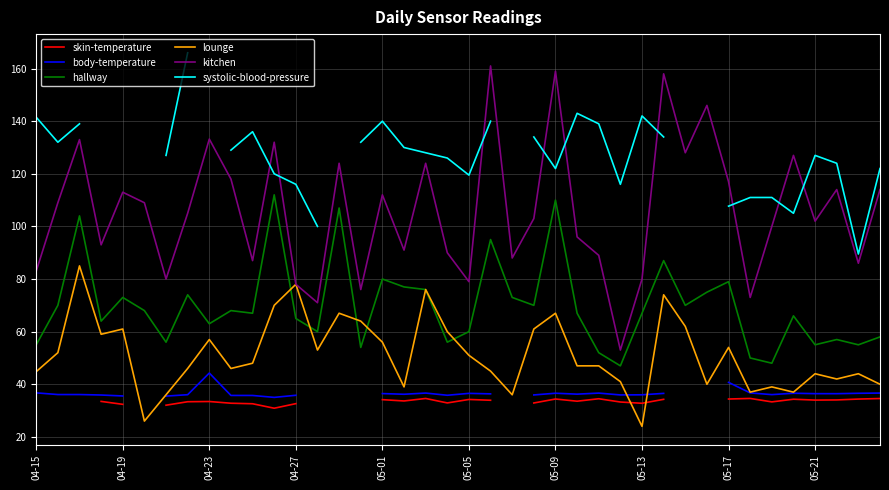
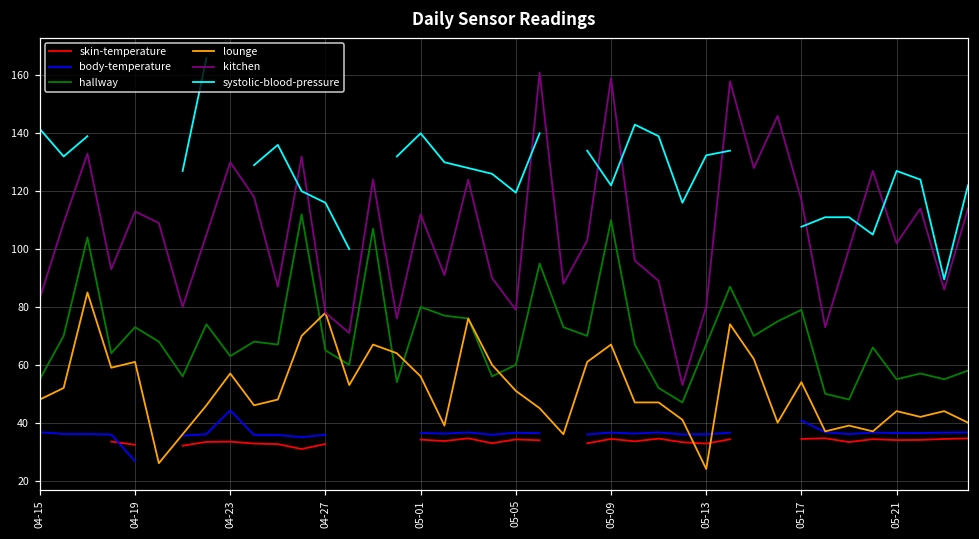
  {
    "skin-temperature": {
      "04-15": 35,
      "04-19": 32,
      "04-23": 33,
      "04-27": 33,
      "05-01": 34,
      "05-05": 34,
      "05-09": 34,
      "05-13": 33,
      "05-17": 34,
      "05-21": 34
    },
    "body-temperature": {
      "04-15": 37,
-     "04-19": 36,
+     "04-19": 27,
      "04-23": 44,
      "04-27": 36,
      "05-01": 36,
      "05-05": 37,
      "05-09": 37,
      "05-13": 36,
      "05-17": 41,
      "05-21": 36
    },
    "hallway": {
      "04-15": 55,
      "04-19": 73,
      "04-23": 63,
      "04-27": 65,
      "05-01": 80,
      "05-05": 60,
      "05-09": 110,
      "05-13": 67,
      "05-17": 79,
      "05-21": 55
    },
    "lounge": {
-     "04-15": 45,
+     "04-15": 48,
      "04-19": 61,
      "04-23": 57,
      "05-01": 56,
      "05-05": 51,
      "05-09": 67,
      "05-13": 24,
      "05-17": 54,
      "05-21": 44
    },
    "kitchen": {
      "04-15": 83,
      "04-19": 113,
-     "04-23": 133,
+     "04-23": 130,
      "05-01": 112,
      "05-05": 79,
      "05-09": 159,
      "05-13": 80,
      "05-17": 117,
      "05-21": 102
    },
    "systolic-blood-pressure": {
      "04-15": 142,
      "04-27": 116,
      "05-01": 140,
      "05-05": 120,
      "05-09": 122,
-     "05-13": 142,
+     "05-13": 132,
      "05-17": 108,
      "05-21": 127
    }
  }
